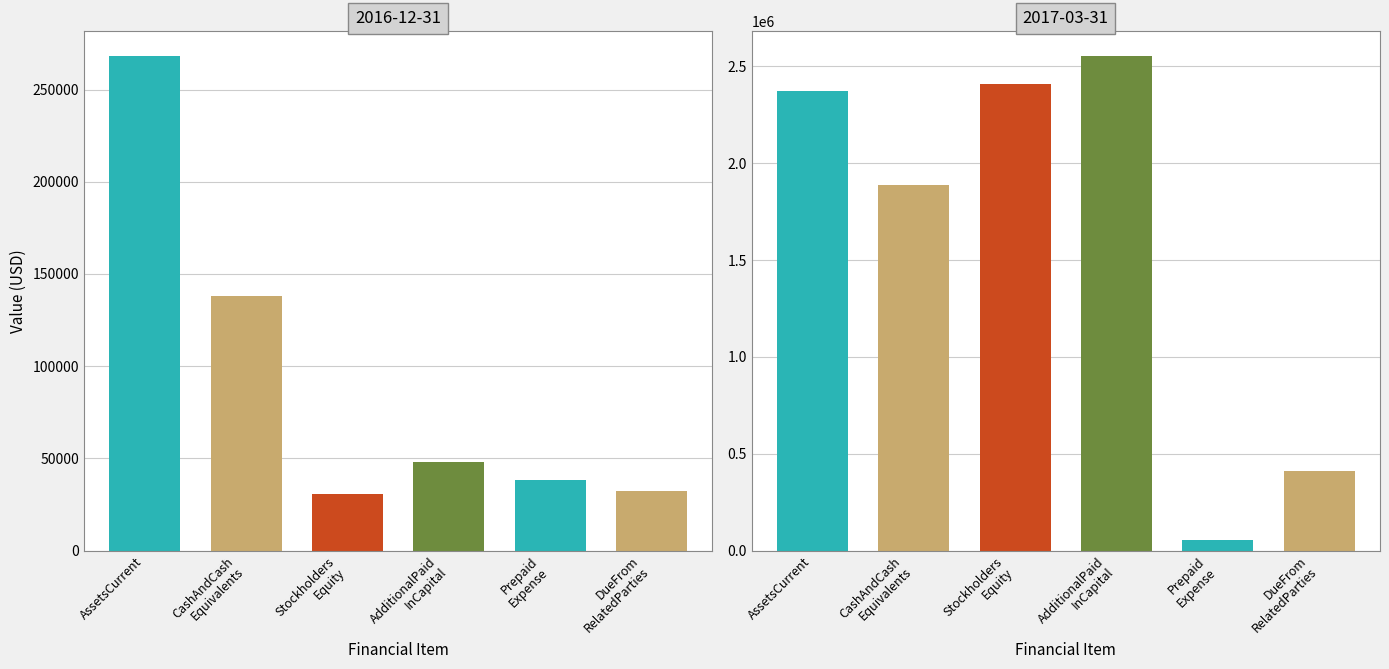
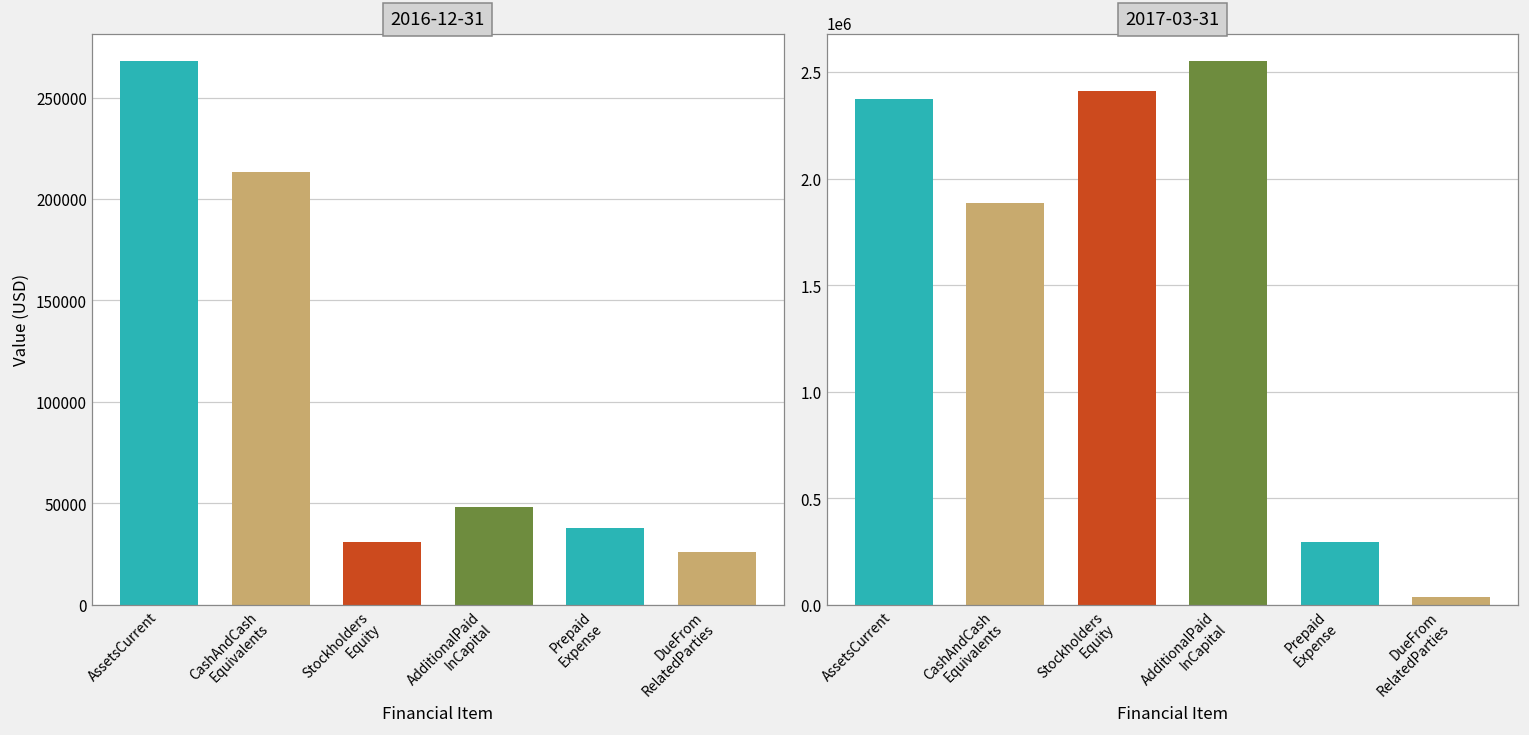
  {
    "2016-12-31": {
      "AssetsCurrent": 268000,
-     "CashAndCash Equivalents": 138000,
+     "CashAndCash Equivalents": 213000,
      "Stockholders Equity": 31000,
      "AdditionalPaid InCapital": 48000,
      "Prepaid Expense": 38000,
-     "DueFrom RelatedParties": 33000
+     "DueFrom RelatedParties": 26000
    },
    "2017-03-31": {
      "AssetsCurrent": 2370000,
      "CashAndCash Equivalents": 1890000,
      "Stockholders Equity": 2410000,
      "AdditionalPaid InCapital": 2550000,
-     "Prepaid Expense": 60000,
-     "DueFrom RelatedParties": 410000
+     "Prepaid Expense": 290000,
+     "DueFrom RelatedParties": 40000
    }
  }
